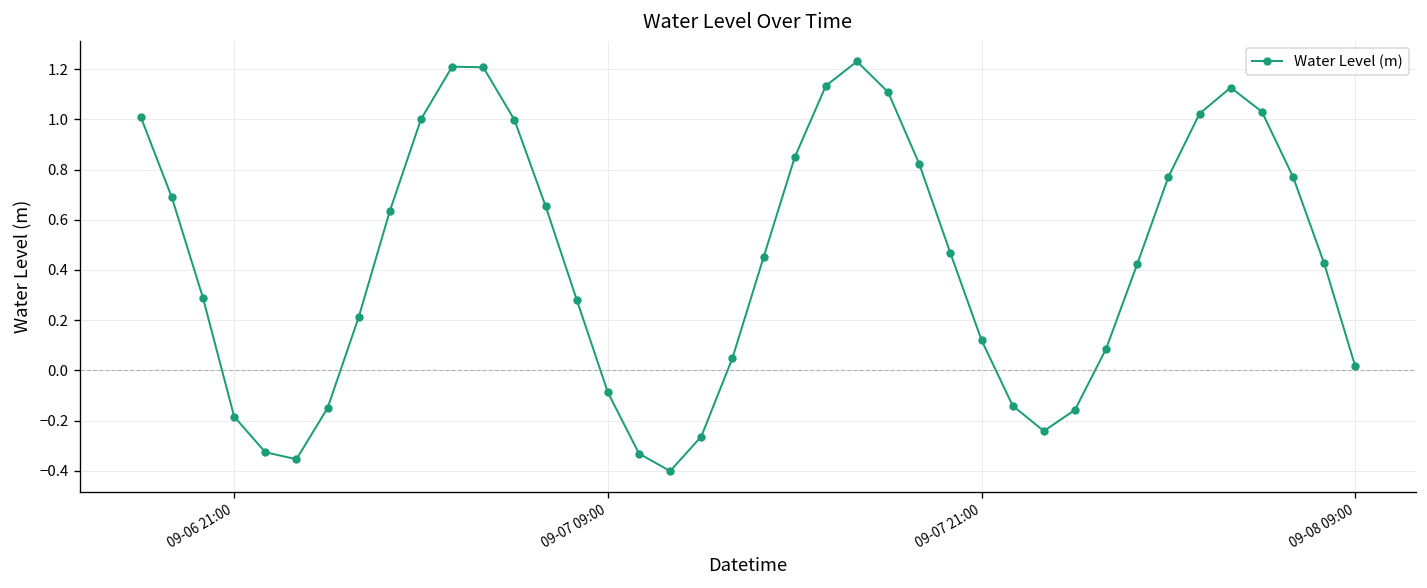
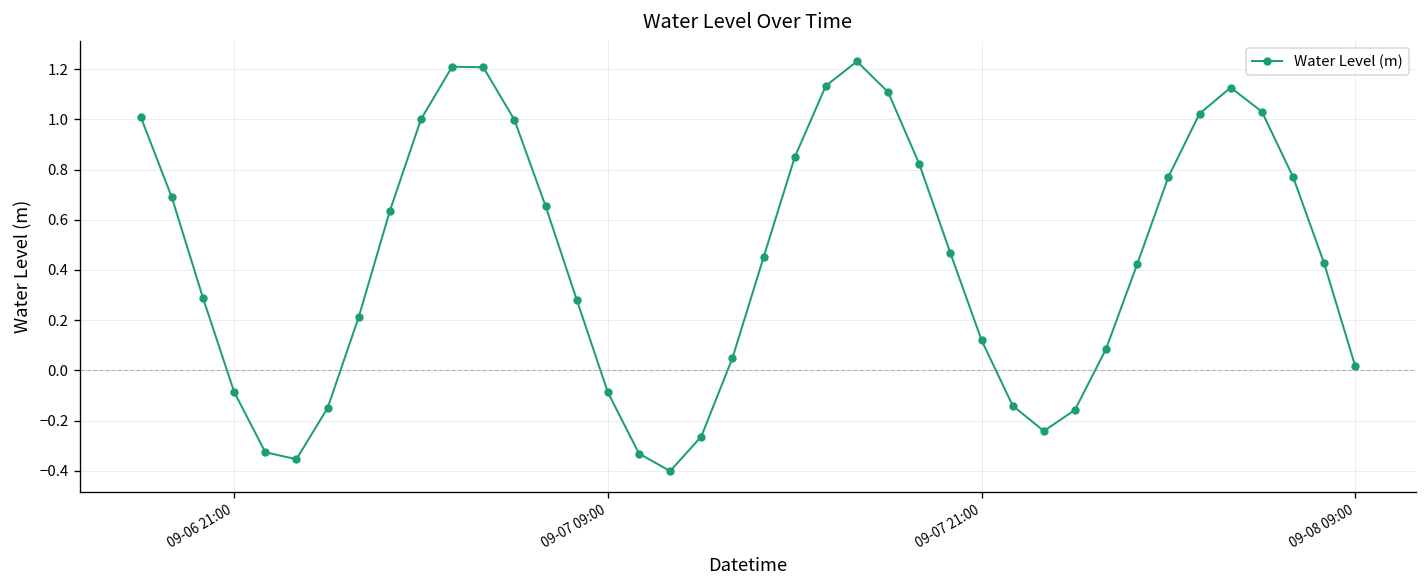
  {
-   "09-06 21:00": -0.18,
+   "09-06 21:00": -0.09,
    "09-07 09:00": -0.09,
    "09-07 21:00": 0.12,
    "09-08 09:00": 0.02
  }
